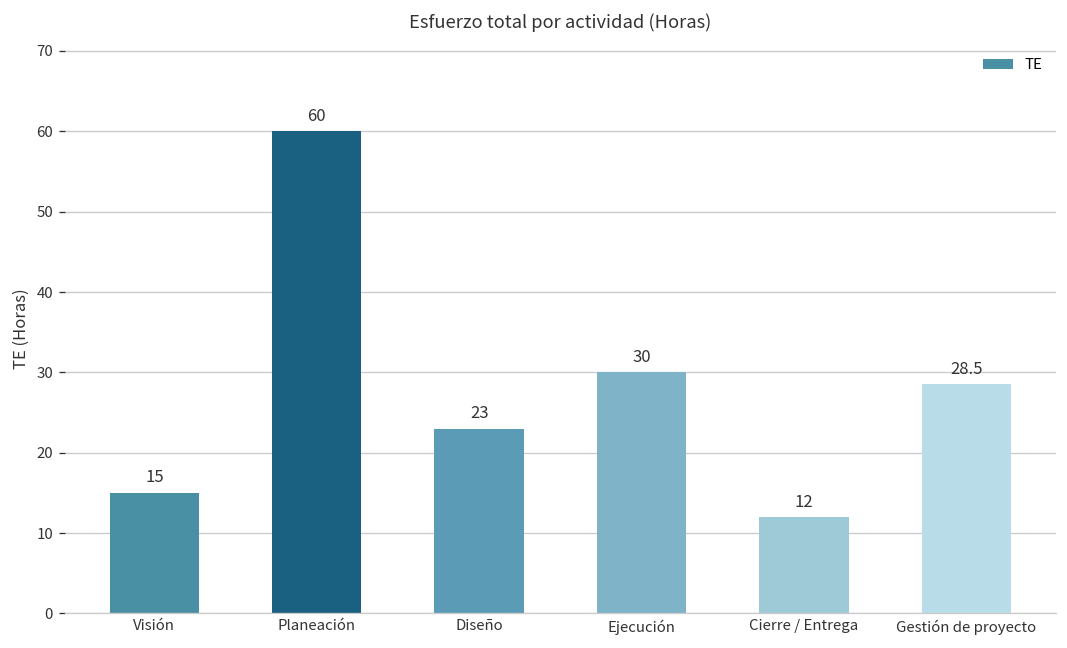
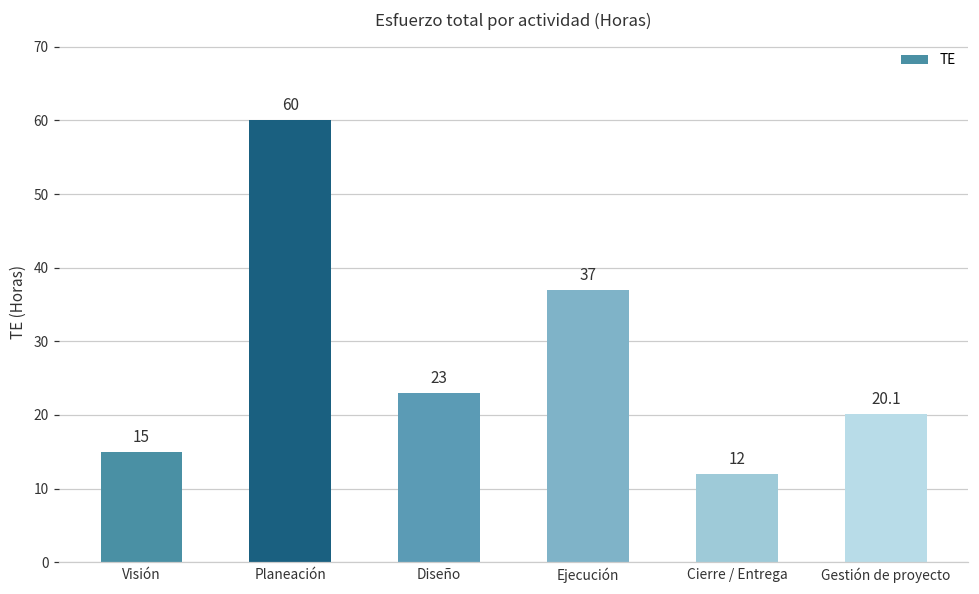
  {
    "Visión": 15,
    "Planeación": 60,
    "Diseño": 23,
-   "Ejecución": 30,
+   "Ejecución": 37,
    "Cierre / Entrega": 12,
-   "Gestión de proyecto": 28.5
+   "Gestión de proyecto": 20.1
  }
